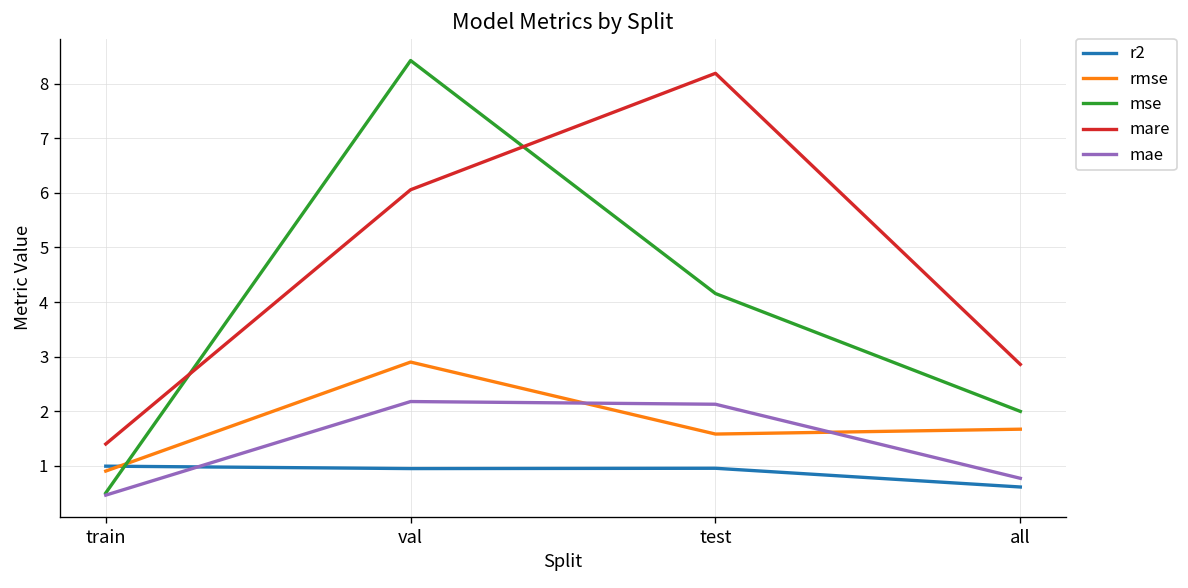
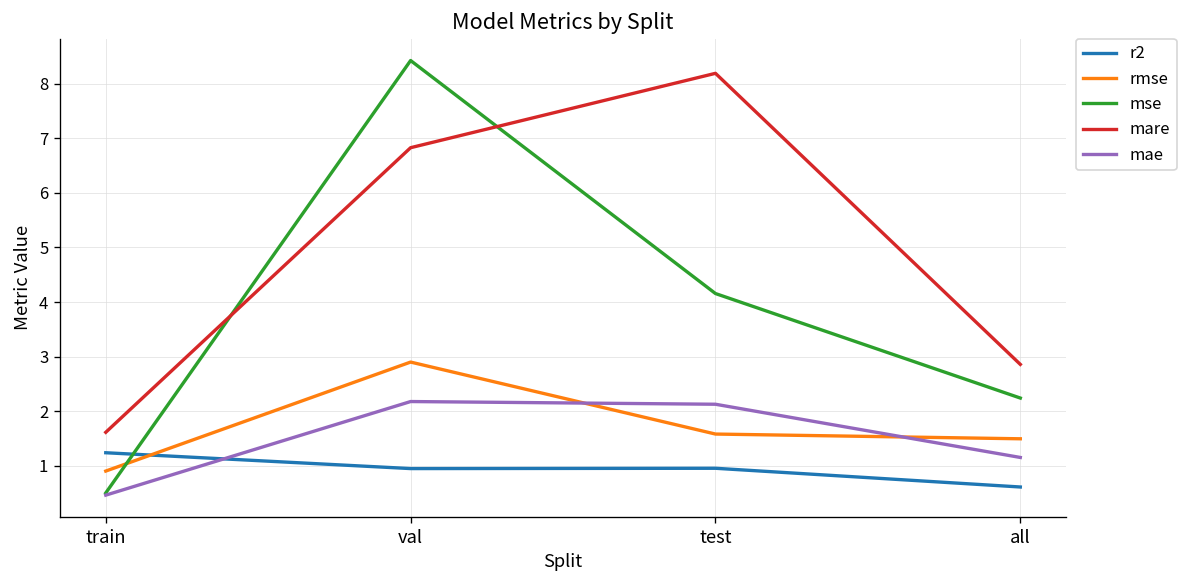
  {
    "r2": {
-     "train": 1.0,
+     "train": 1.2,
      "val": 1.0,
      "test": 1.0,
      "all": 0.6
    },
    "rmse": {
      "train": 0.9,
      "val": 2.9,
      "test": 1.6,
-     "all": 1.7
+     "all": 1.5
    },
    "mse": {
      "val": 8.4,
      "test": 4.2,
-     "all": 2.0
+     "all": 2.2
    },
    "mare": {
-     "train": 1.4,
-     "val": 6.1,
+     "train": 1.6,
+     "val": 6.8,
      "test": 8.2,
      "all": 2.9
    },
    "mae": {
      "val": 2.2,
      "test": 2.1,
-     "all": 0.8
+     "all": 1.2
    }
  }
